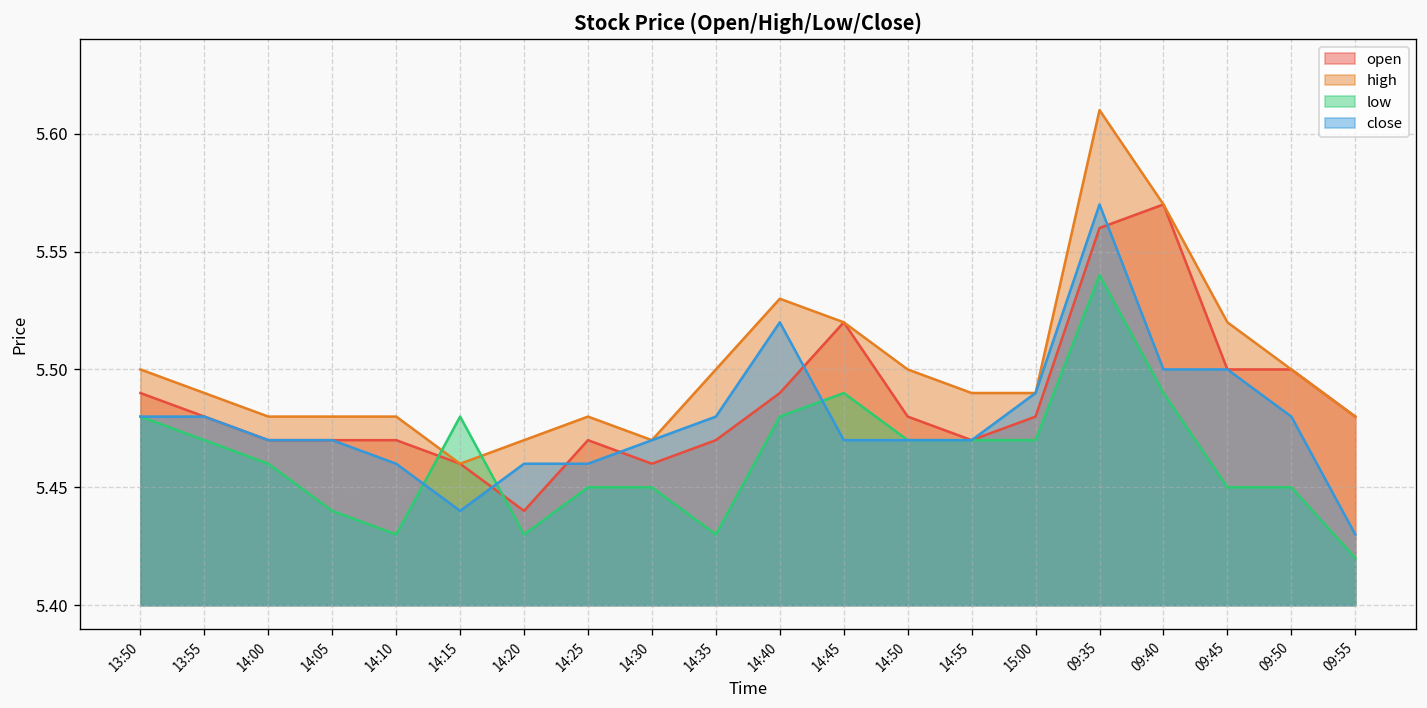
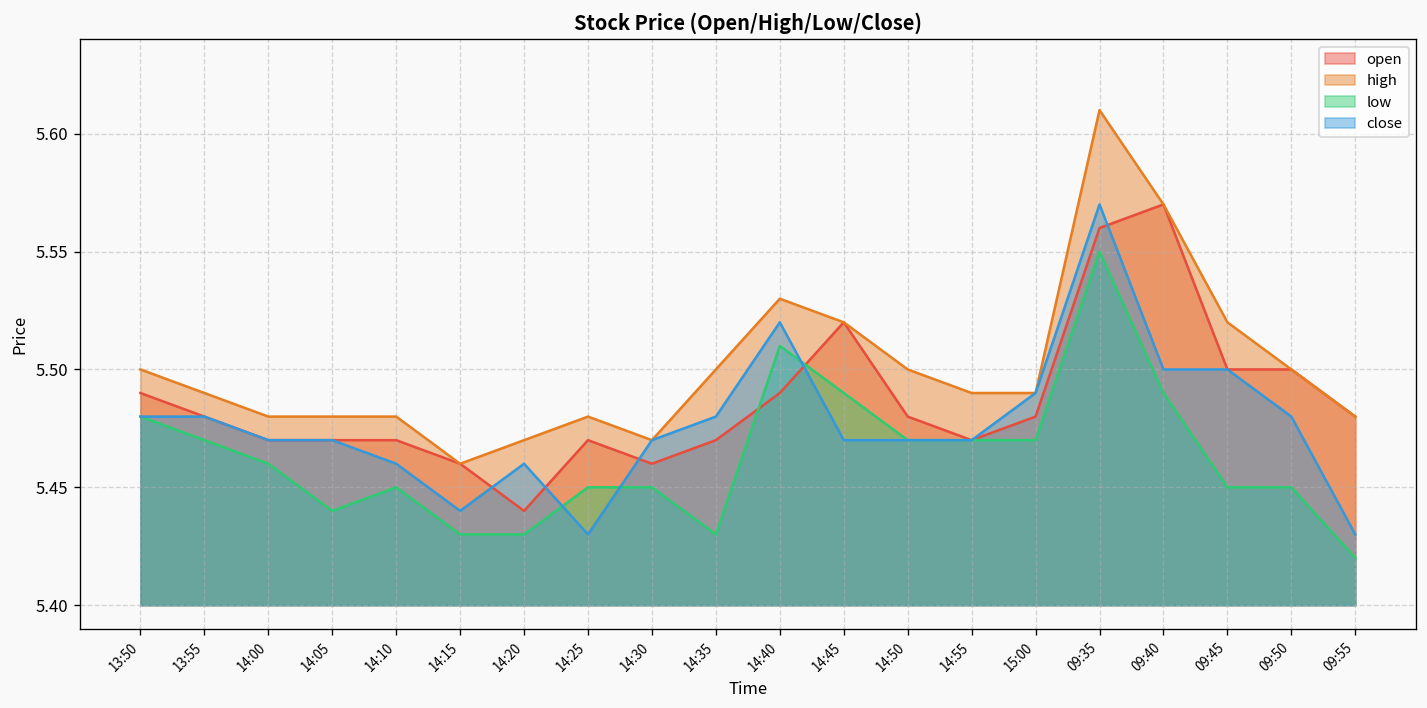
  {
    "low": {
      "13:55": 5.47,
      "14:00": 5.46,
      "14:05": 5.44,
-     "14:10": 5.43,
-     "14:15": 5.48,
+     "14:10": 5.45,
+     "14:15": 5.43,
      "14:20": 5.43,
      "14:25": 5.45,
      "14:30": 5.45,
      "14:35": 5.43,
-     "14:40": 5.48,
+     "14:40": 5.51,
      "14:45": 5.49,
      "15:00": 5.47,
-     "09:35": 5.54,
+     "09:35": 5.55,
      "09:40": 5.49,
      "09:45": 5.45,
      "09:50": 5.45,
      "09:55": 5.42
    },
    "close": {
      "14:10": 5.46,
      "14:15": 5.44,
      "14:20": 5.46,
-     "14:25": 5.46,
+     "14:25": 5.43,
      "14:35": 5.48,
      "14:40": 5.52,
      "14:45": 5.47,
      "09:35": 5.57,
      "09:40": 5.50,
      "09:50": 5.48,
      "09:55": 5.43
    }
  }
